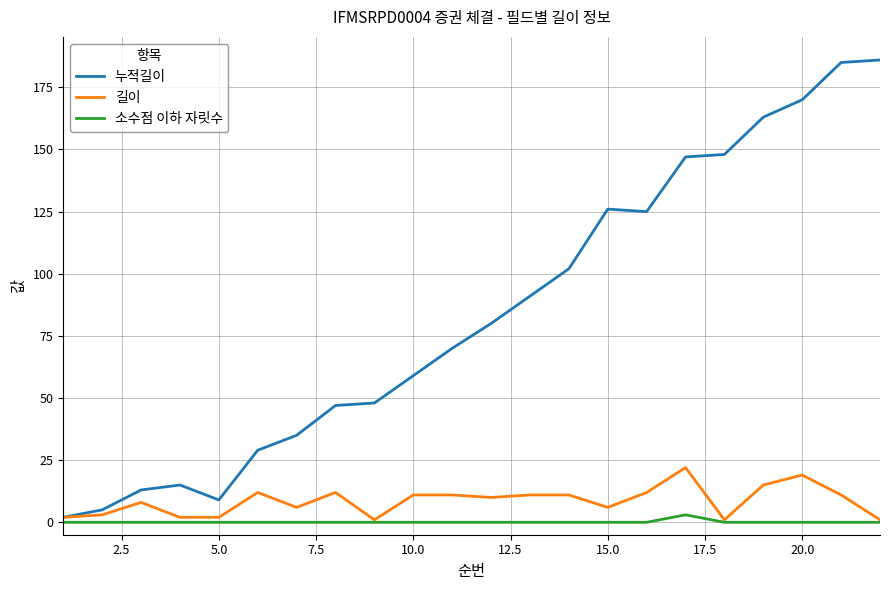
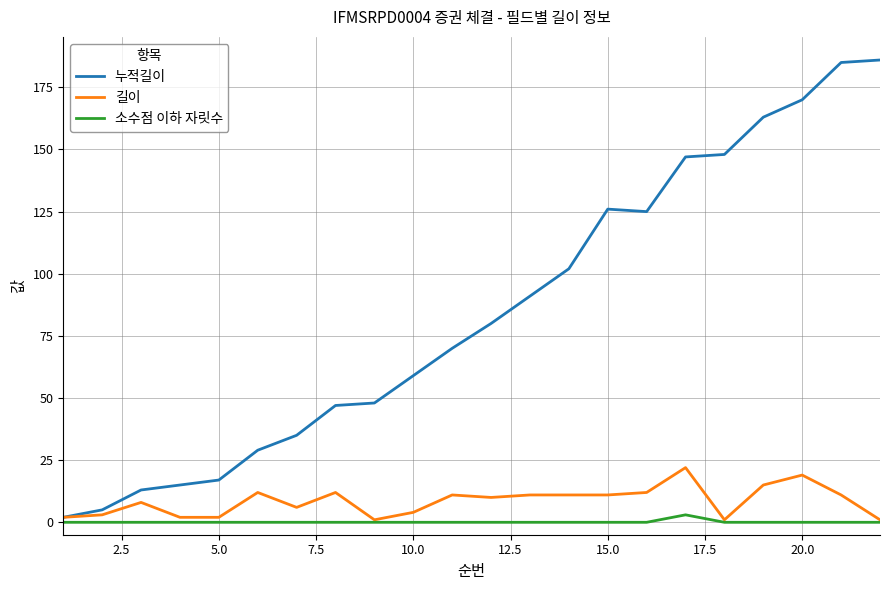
  {
    "누적길이": {
-     "5.0": 9,
+     "5.0": 17,
      "10.0": 59,
      "15.0": 126,
      "20.0": 170
    },
    "길이": {
      "5.0": 2,
-     "10.0": 11,
-     "15.0": 6,
+     "10.0": 4,
+     "15.0": 11,
      "20.0": 19
    },
    "소수점 이하 자릿수": {
      "5.0": 0,
      "10.0": 0,
      "15.0": 0,
      "20.0": 0
    }
  }
